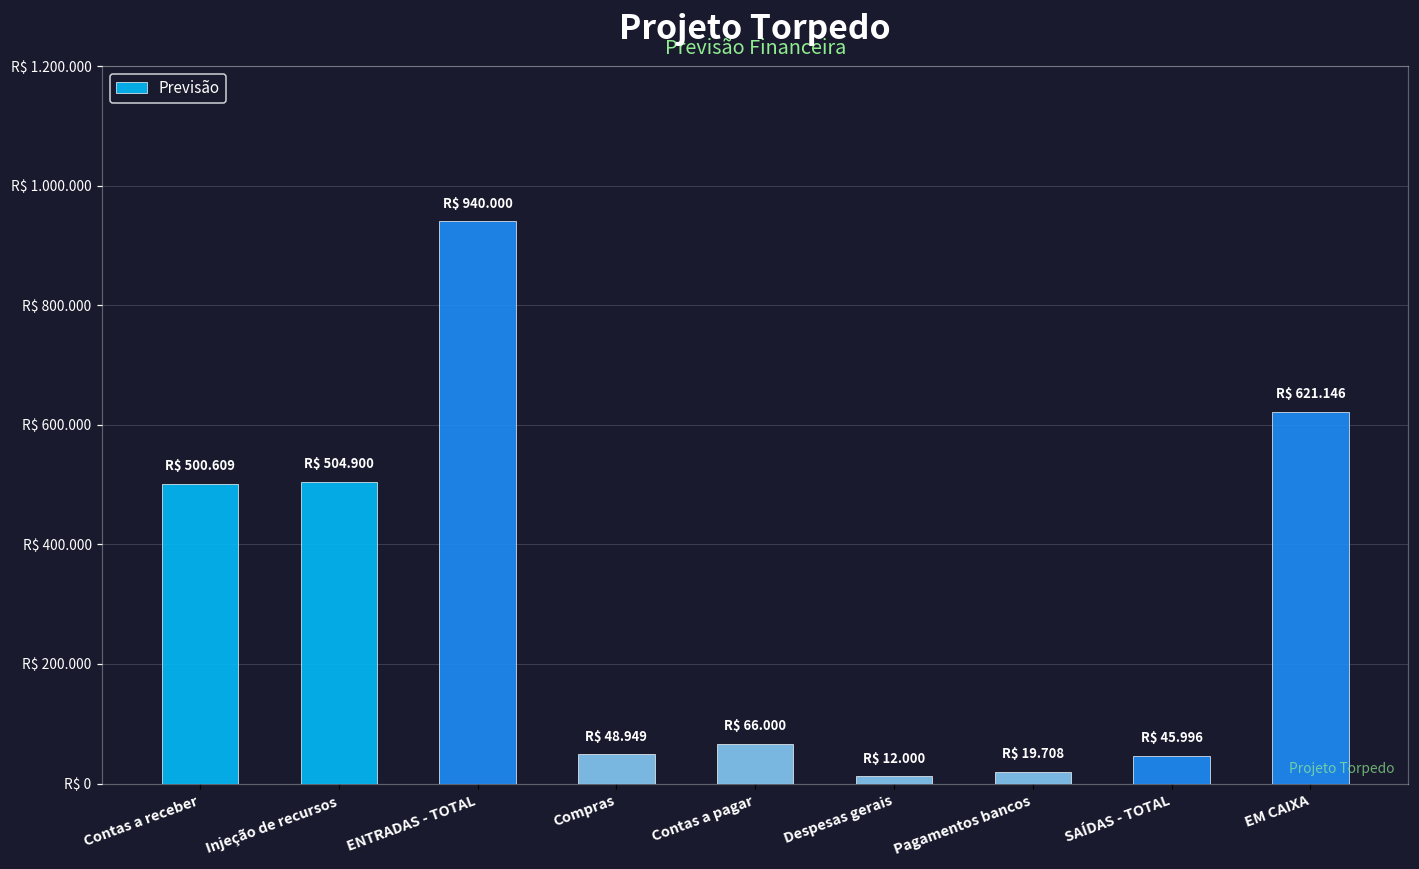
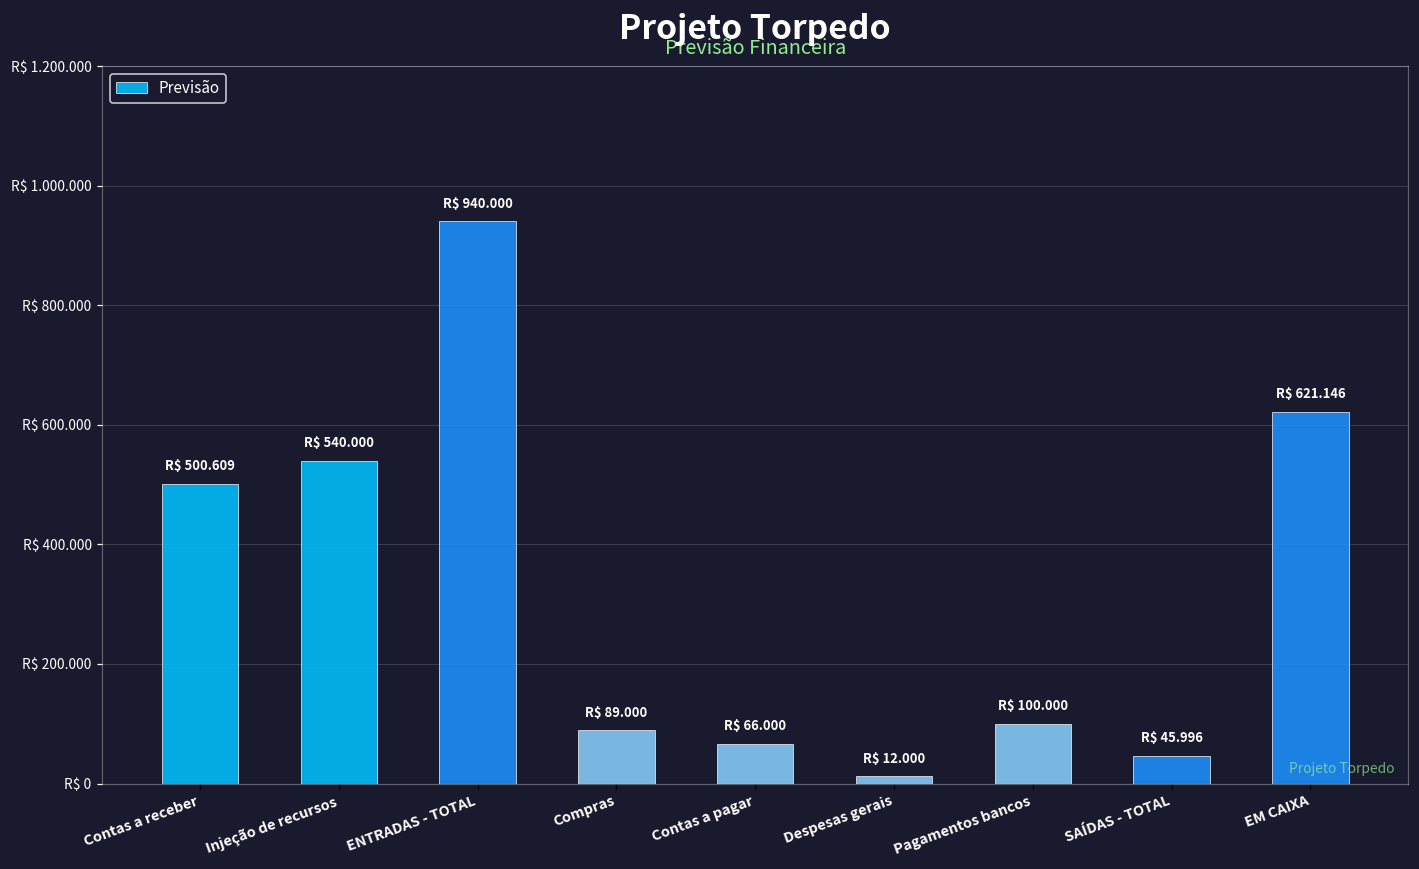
  {
-   "Injeção de recursos": 504.900,
-   "Compras": 48.949,
-   "Pagamentos bancos": 19.708
+   "Injeção de recursos": 540.000,
+   "Compras": 89.000,
+   "Pagamentos bancos": 100.000
  }
